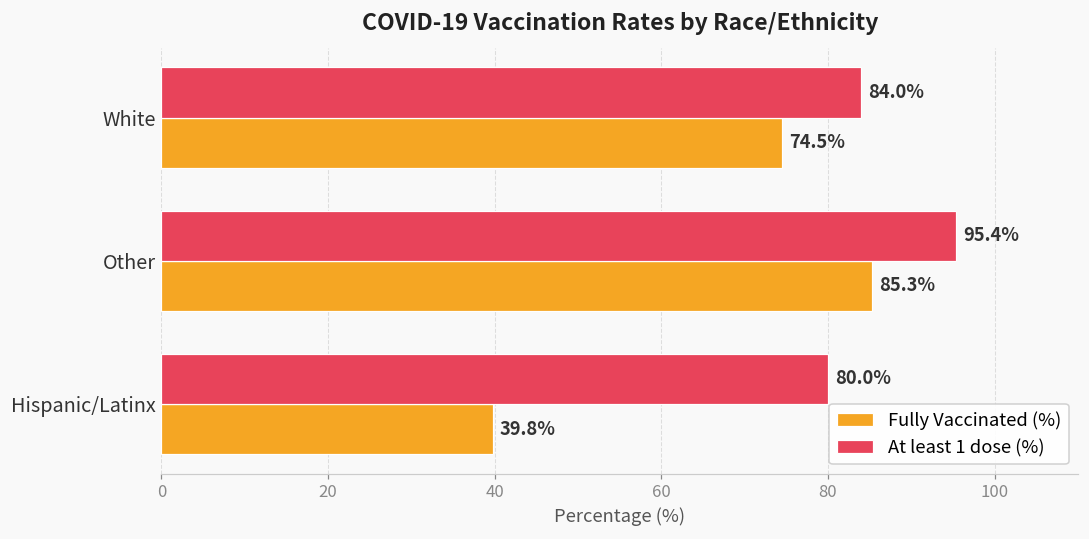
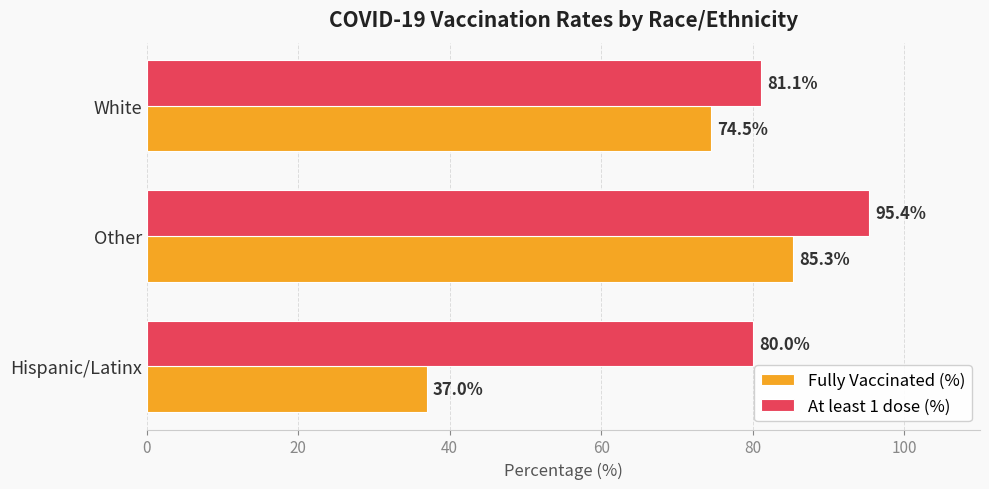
  {
    "Fully Vaccinated (%)": {
      "White": "74.5%",
      "Other": "85.3%",
-     "Hispanic/Latinx": "39.8%"
+     "Hispanic/Latinx": "37.0%"
    },
    "At least 1 dose (%)": {
-     "White": "84.0%",
+     "White": "81.1%",
      "Other": "95.4%",
      "Hispanic/Latinx": "80.0%"
    }
  }
